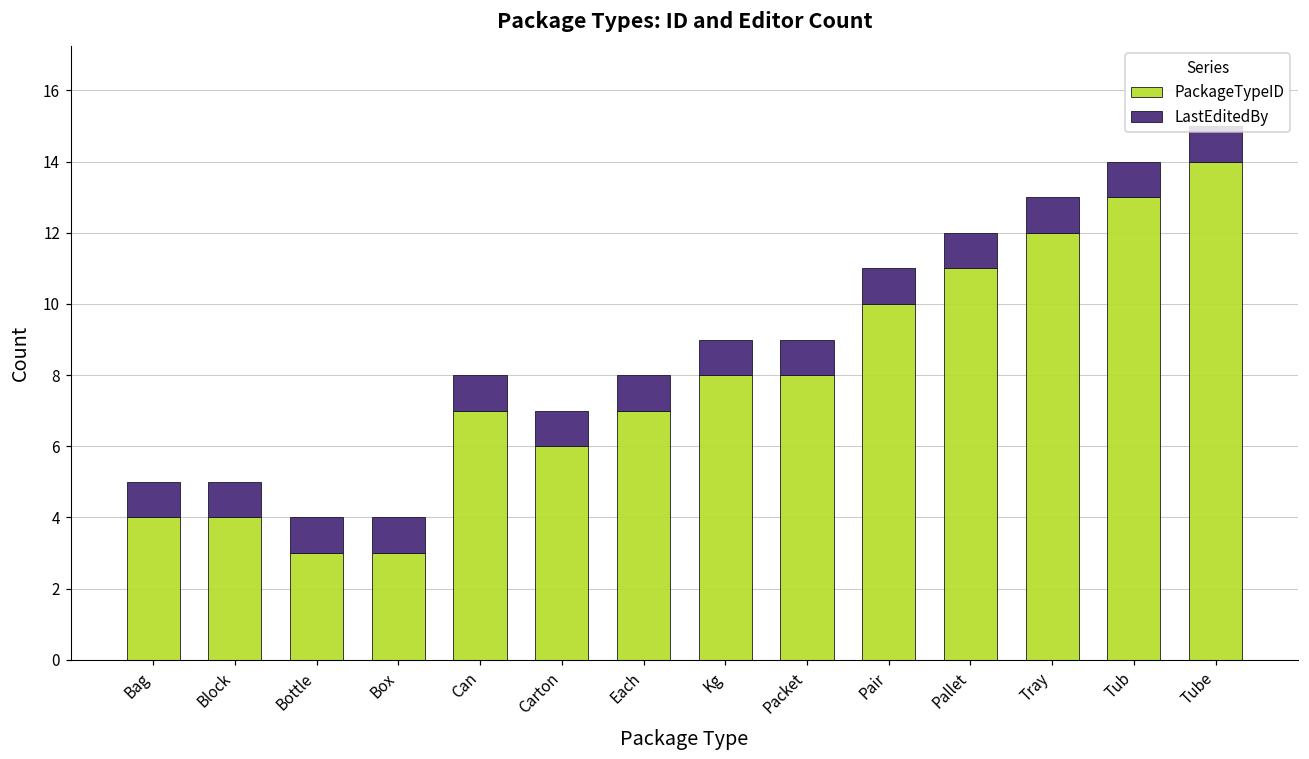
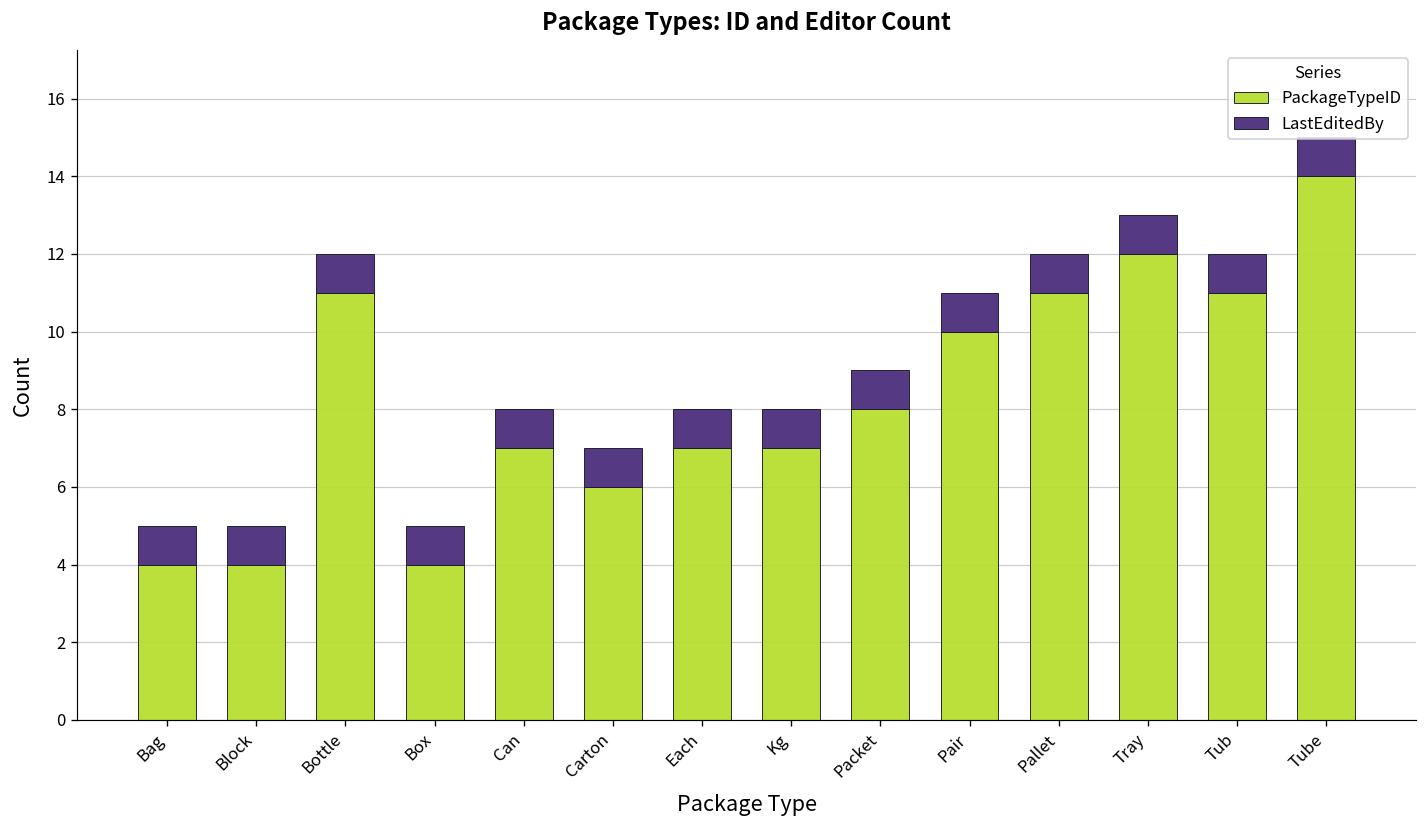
  {
    "PackageTypeID": {
      "Bag": 4,
      "Block": 4,
-     "Bottle": 3,
-     "Box": 3,
+     "Bottle": 11,
+     "Box": 4,
      "Can": 7,
      "Carton": 6,
      "Each": 7,
-     "Kg": 8,
+     "Kg": 7,
      "Packet": 8,
      "Pair": 10,
      "Pallet": 11,
      "Tray": 12,
-     "Tub": 13,
+     "Tub": 11,
      "Tube": 14
    },
    "LastEditedBy": {
      "Bag": 1,
      "Block": 1,
      "Bottle": 1,
      "Box": 1,
      "Can": 1,
      "Carton": 1,
      "Each": 1,
      "Kg": 1,
      "Packet": 1,
      "Pair": 1,
      "Pallet": 1,
      "Tray": 1,
      "Tub": 1
    }
  }
